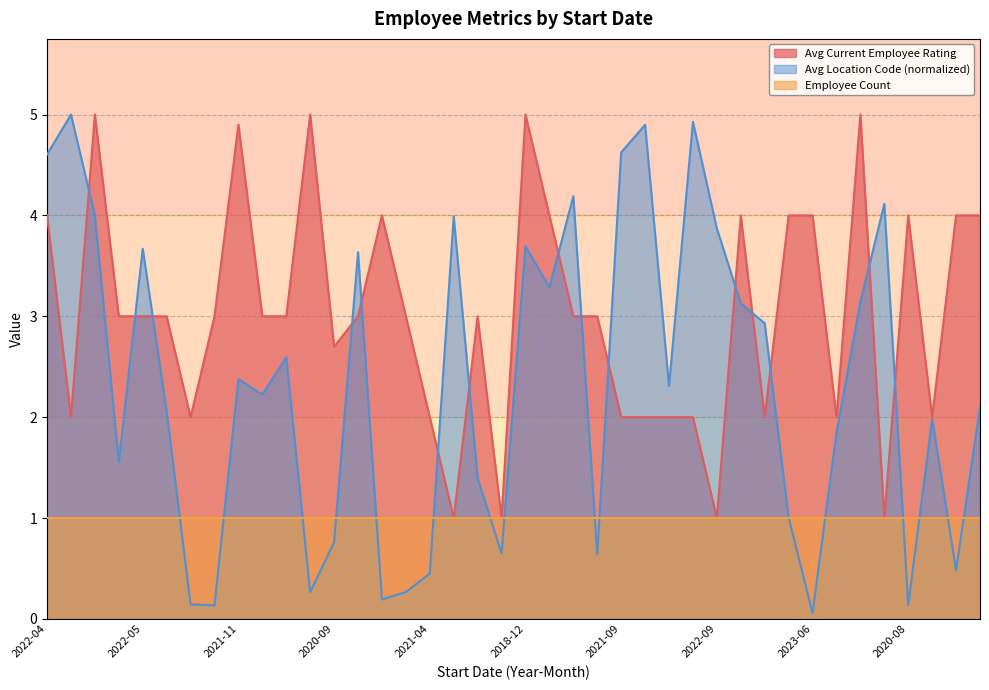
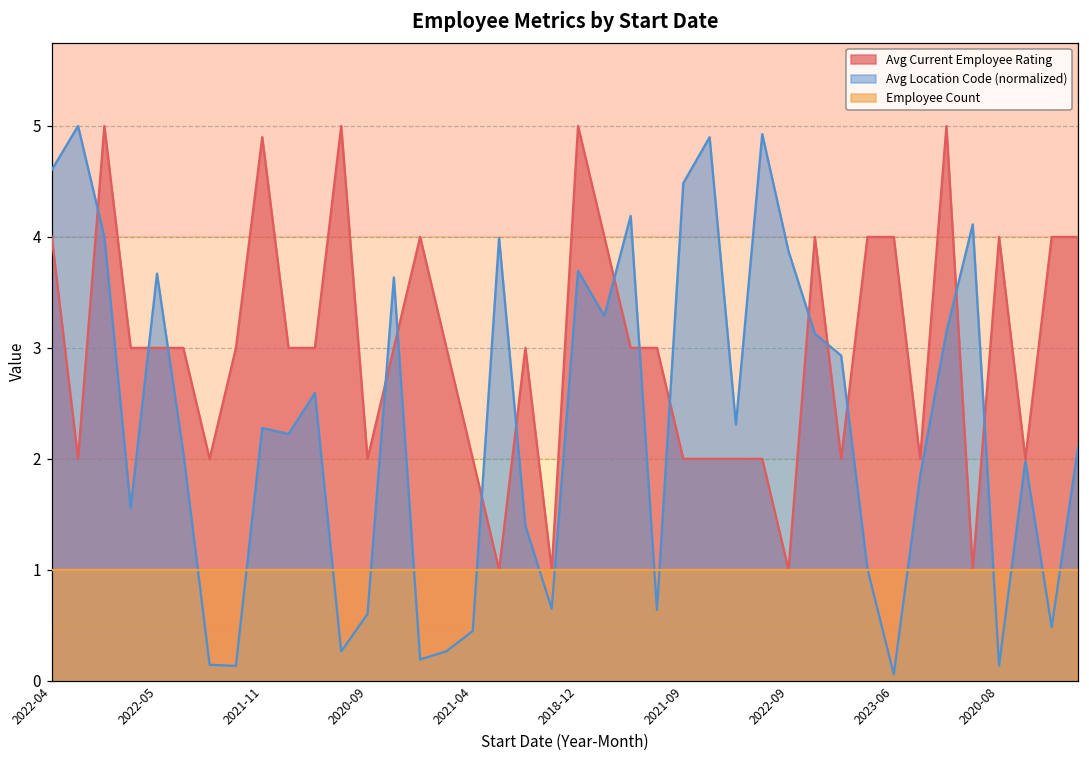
  {
    "Avg Current Employee Rating": {
      "2022-05": 3.0,
      "2021-11": 4.9,
-     "2020-09": 2.7,
+     "2020-09": 2.0,
      "2018-12": 5.0,
      "2021-09": 2.0,
      "2020-08": 4.0
    },
    "Avg Location Code (normalized)": {
      "2022-05": 3.67,
-     "2021-11": 2.38,
-     "2020-09": 0.76,
+     "2021-11": 2.28,
+     "2020-09": 0.60,
      "2018-12": 3.69,
-     "2021-09": 4.62,
+     "2021-09": 4.49,
      "2022-09": 3.87,
      "2020-08": 0.14
    },
    "Employee Count": {
      "2022-05": 1.00,
      "2021-11": 1.00,
      "2020-09": 1.00,
      "2018-12": 1.00,
      "2021-09": 1.00,
      "2020-08": 1.00
    }
  }
